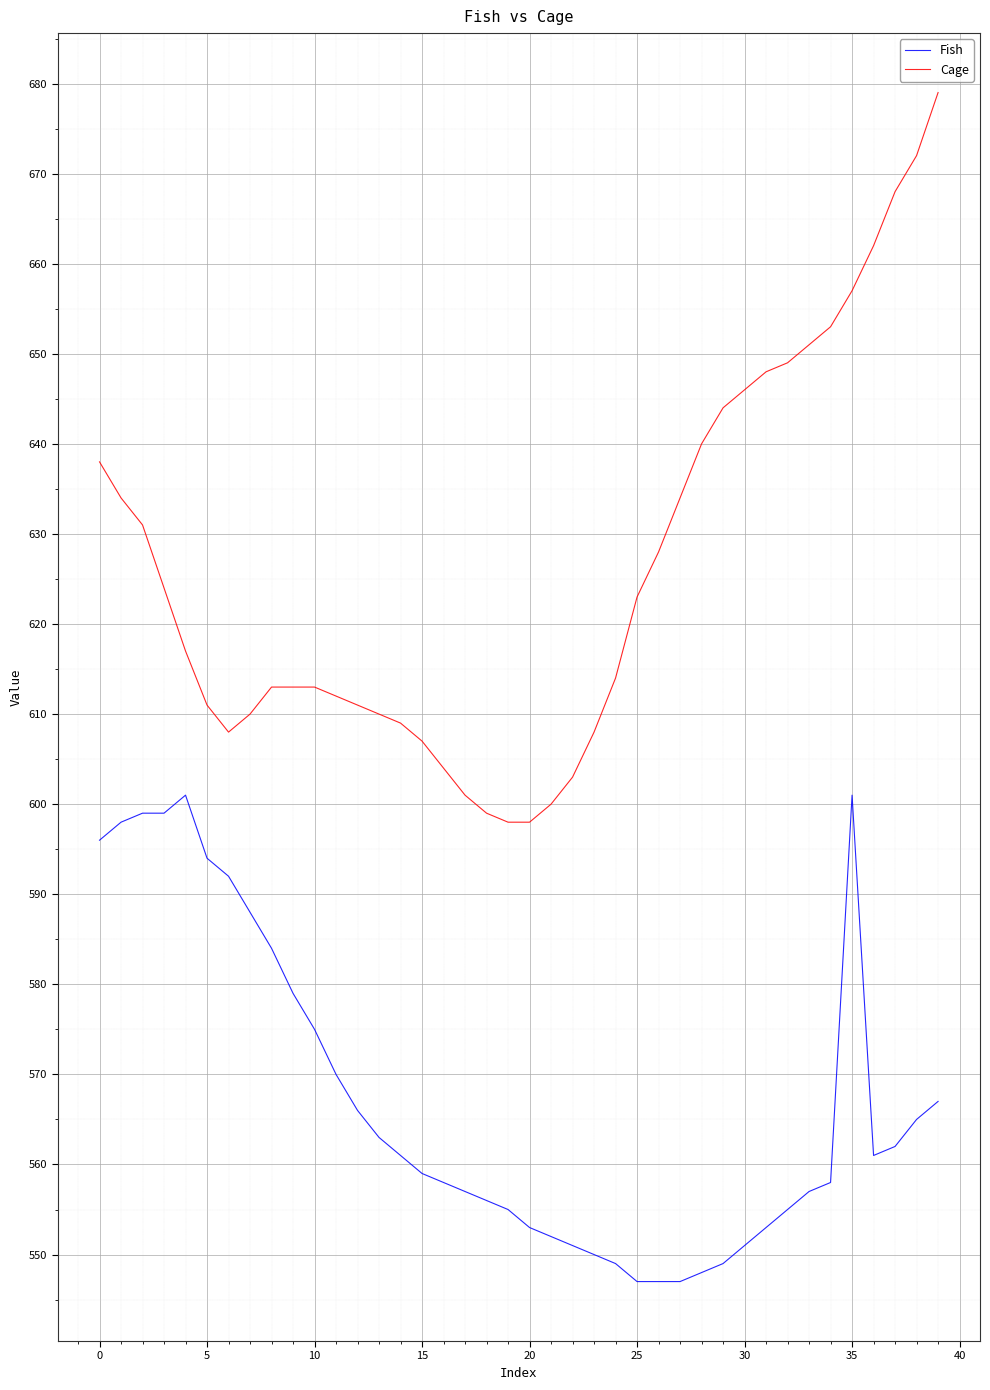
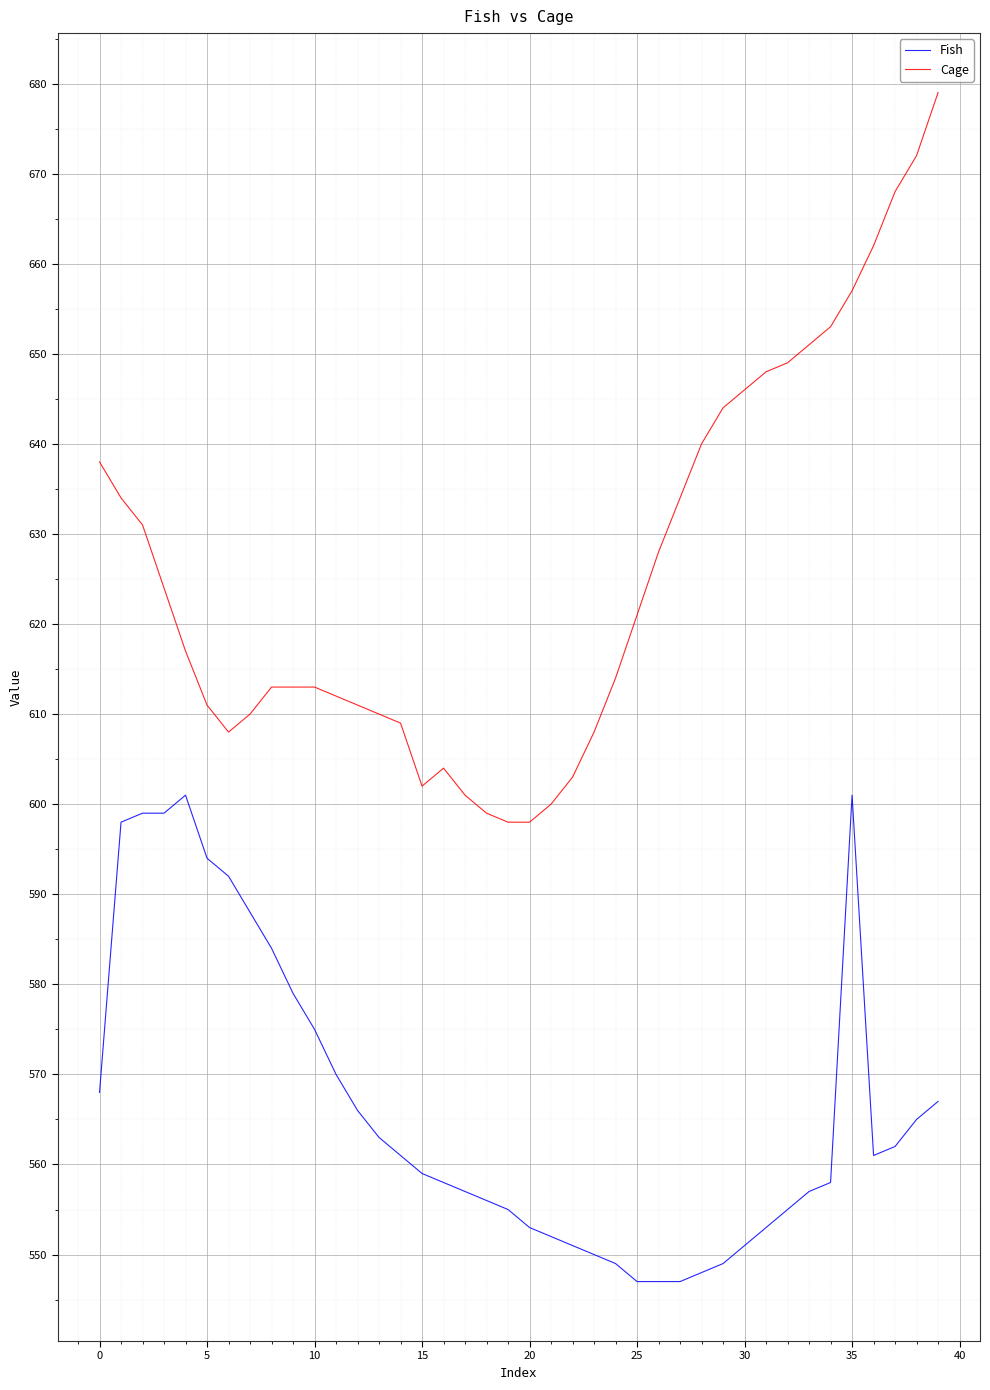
  {
    "Fish": {
-     "0": 596,
+     "0": 568,
      "5": 594,
      "10": 575,
      "15": 559,
      "20": 553,
      "25": 547,
      "30": 551,
      "35": 601
    },
    "Cage": {
      "0": 638,
      "5": 611,
      "10": 613,
-     "15": 607,
+     "15": 602,
      "20": 598,
-     "25": 623,
+     "25": 621,
      "30": 646,
      "35": 657
    }
  }
